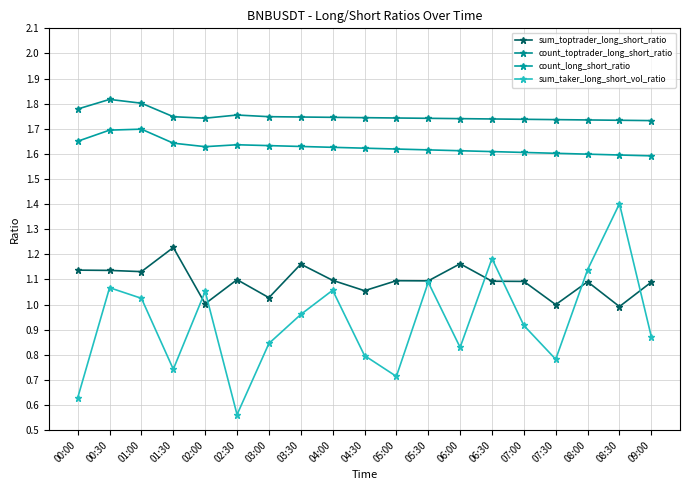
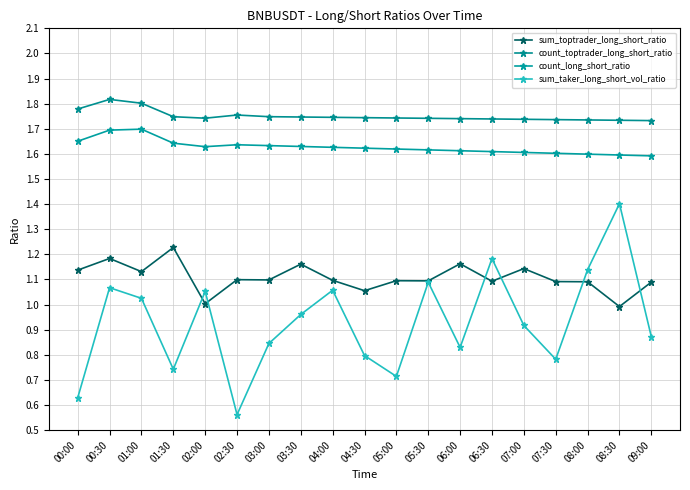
  {
    "sum_toptrader_long_short_ratio": {
      "00:00": 1.14,
-     "00:30": 1.14,
+     "00:30": 1.18,
      "01:00": 1.13,
      "01:30": 1.23,
      "02:00": 1.00,
      "02:30": 1.10,
-     "03:00": 1.03,
+     "03:00": 1.10,
      "03:30": 1.16,
      "04:00": 1.10,
      "04:30": 1.06,
      "05:00": 1.10,
      "06:00": 1.16,
      "06:30": 1.09,
-     "07:00": 1.09,
-     "07:30": 1.00,
+     "07:00": 1.14,
+     "07:30": 1.09,
      "08:00": 1.09,
      "08:30": 0.99,
      "09:00": 1.09
    }
  }
